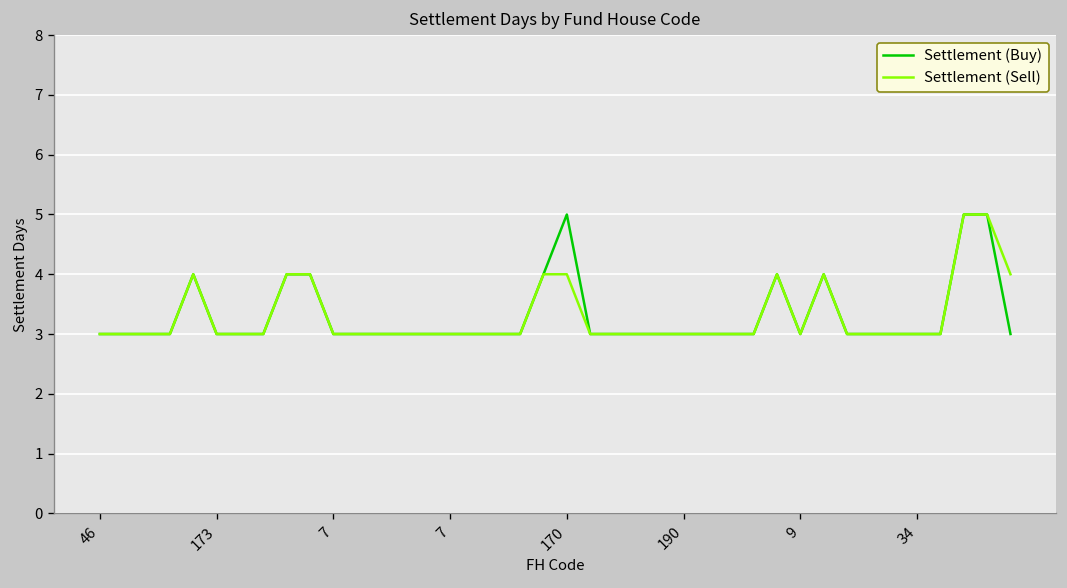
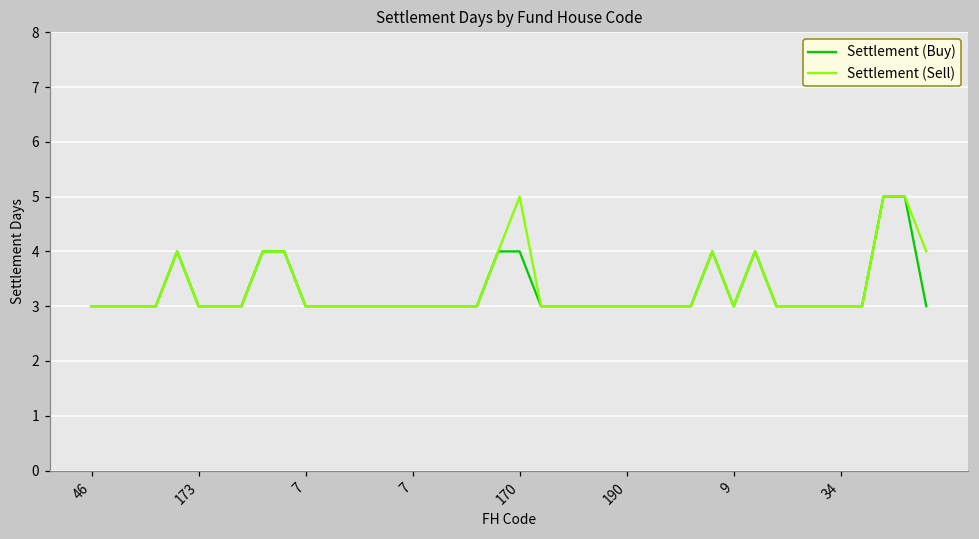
  {
    "Settlement (Buy)": {
-     "170": 5
+     "170": 4
    },
    "Settlement (Sell)": {
-     "170": 4
+     "170": 5
    }
  }
